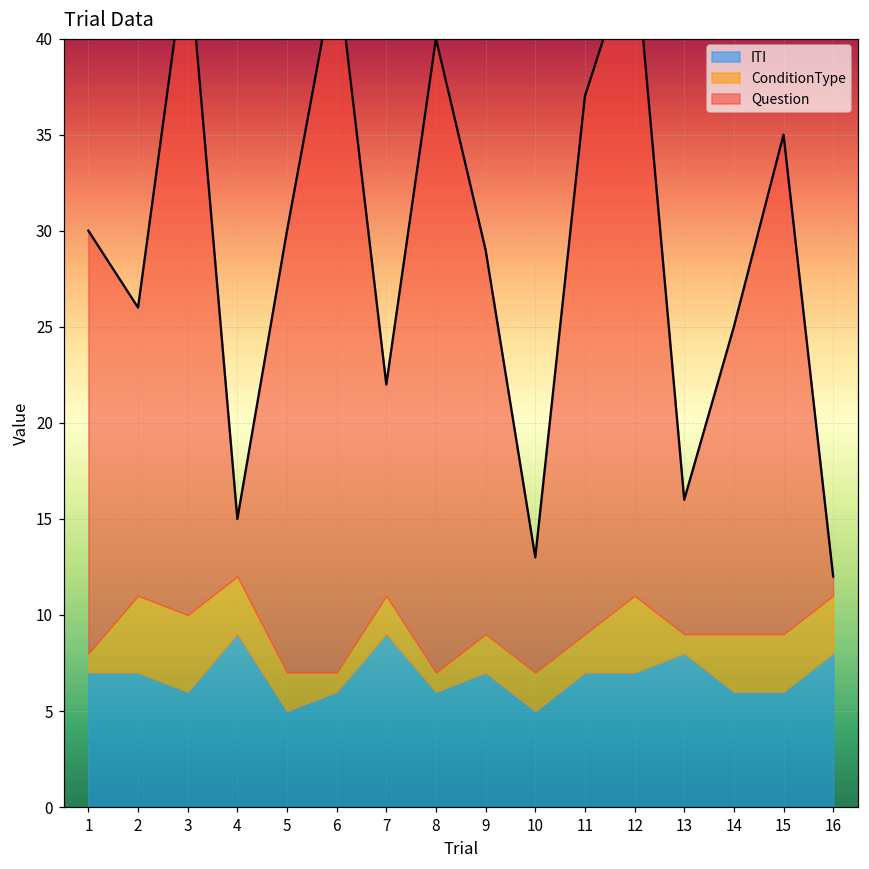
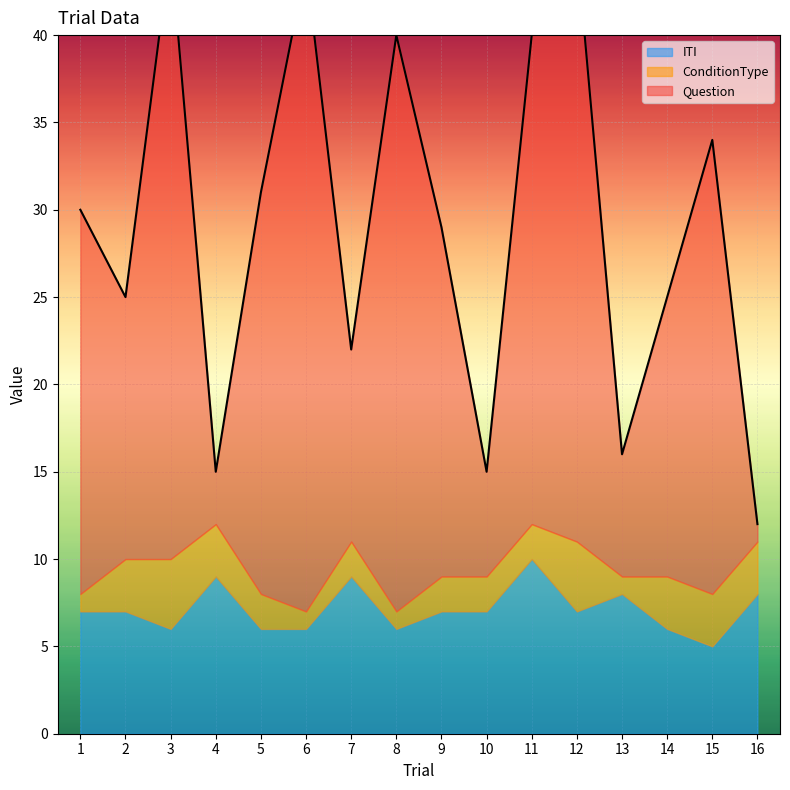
  {
    "ITI": {
      "1": 7,
      "2": 7,
      "3": 6,
      "4": 9,
-     "5": 5,
+     "5": 6,
      "6": 6,
      "7": 9,
      "8": 6,
      "9": 7,
-     "10": 5,
-     "11": 7,
+     "10": 7,
+     "11": 10,
      "12": 7,
      "13": 8,
      "14": 6,
-     "15": 6,
+     "15": 5,
      "16": 8
    },
    "ConditionType": {
-     "2": 4
+     "2": 3
    },
    "Question": {
      "1": 22,
      "2": 15,
      "4": 3,
      "5": 23,
      "7": 11,
      "8": 33,
      "9": 20,
      "10": 6,
      "11": 28,
      "13": 7,
      "14": 16,
      "15": 26,
      "16": 1
    }
  }
